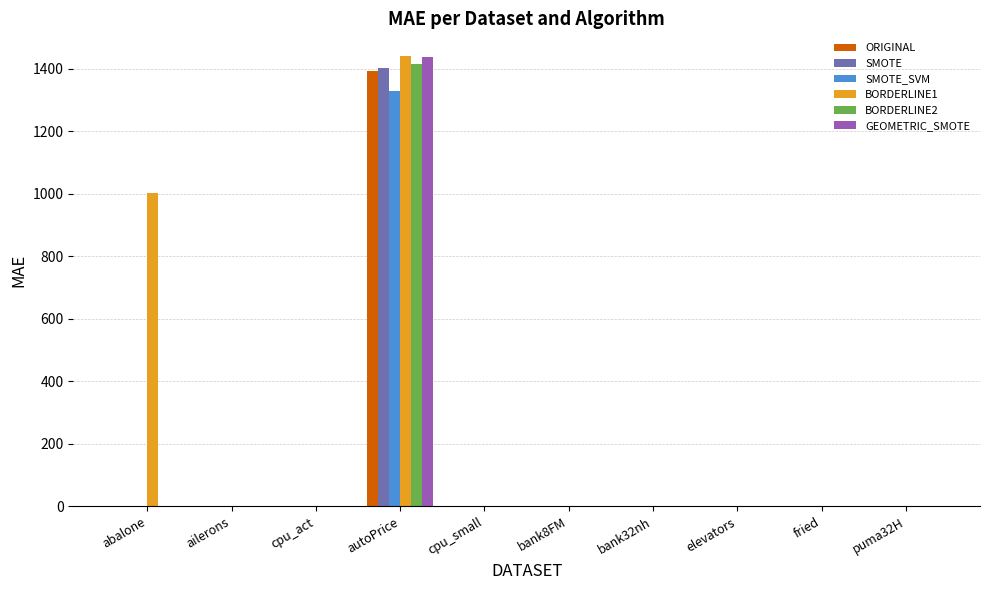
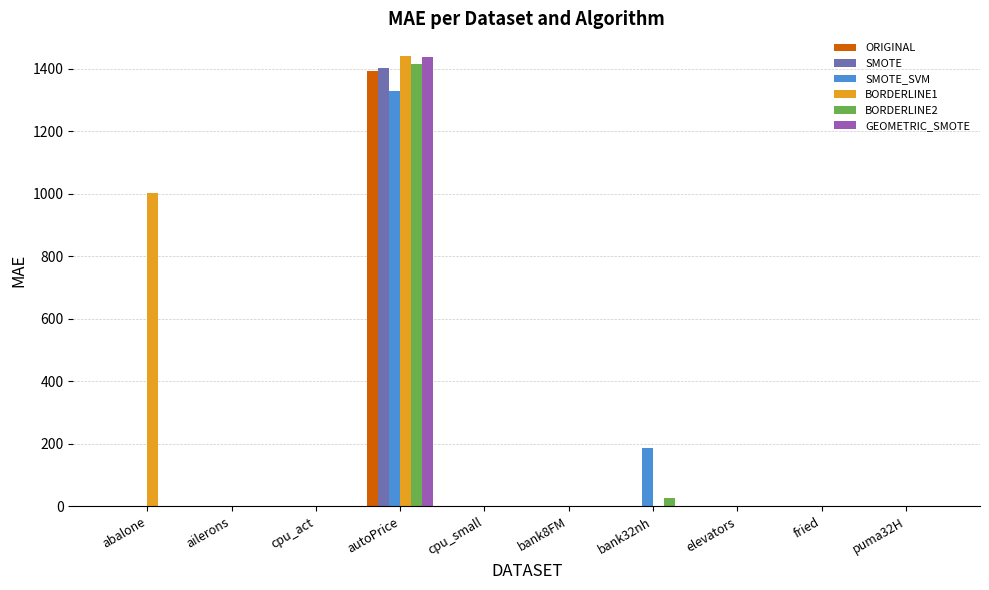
  {
    "ORIGINAL": {
      "autoPrice": 1390
    },
    "SMOTE_SVM": {
      "autoPrice": 1330,
-     "bank32nh": 0
+     "bank32nh": 190
    },
    "BORDERLINE1": {
      "abalone": 1000,
      "autoPrice": 1440
    },
    "BORDERLINE2": {
      "autoPrice": 1410,
-     "bank32nh": 0
+     "bank32nh": 30
    }
  }
